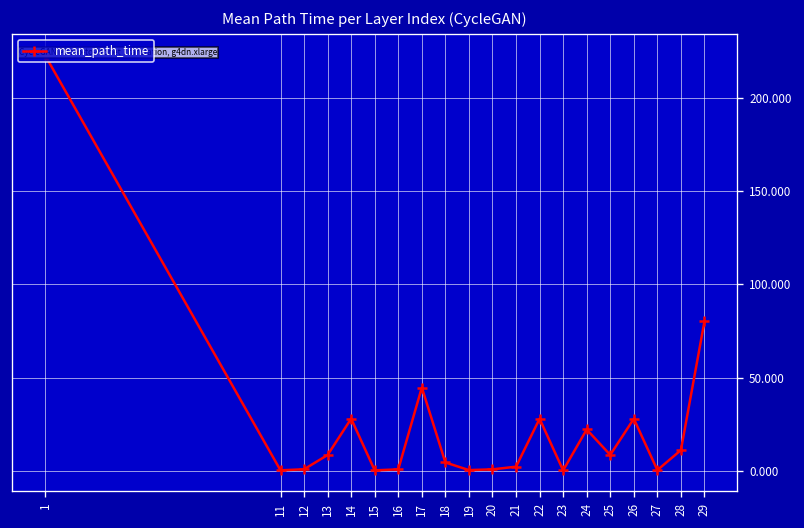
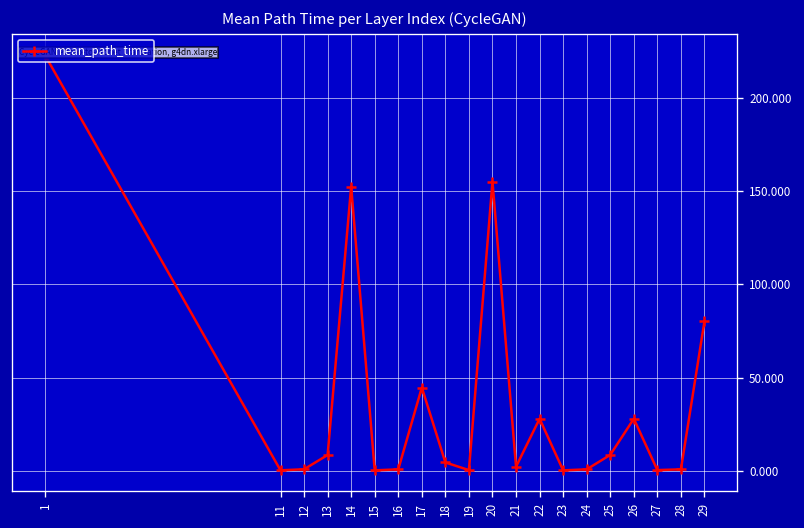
  {
    "11": 0,
    "12": 1,
    "13": 8,
-   "14": 28,
+   "14": 152,
    "15": 0,
    "16": 1,
    "17": 45,
    "18": 4,
    "19": 0,
-   "20": 1,
+   "20": 155,
    "21": 2,
    "22": 28,
    "23": 0,
-   "24": 22,
+   "24": 1,
    "25": 8,
    "26": 28,
    "27": 0,
-   "28": 11,
+   "28": 1,
    "29": 80
  }
